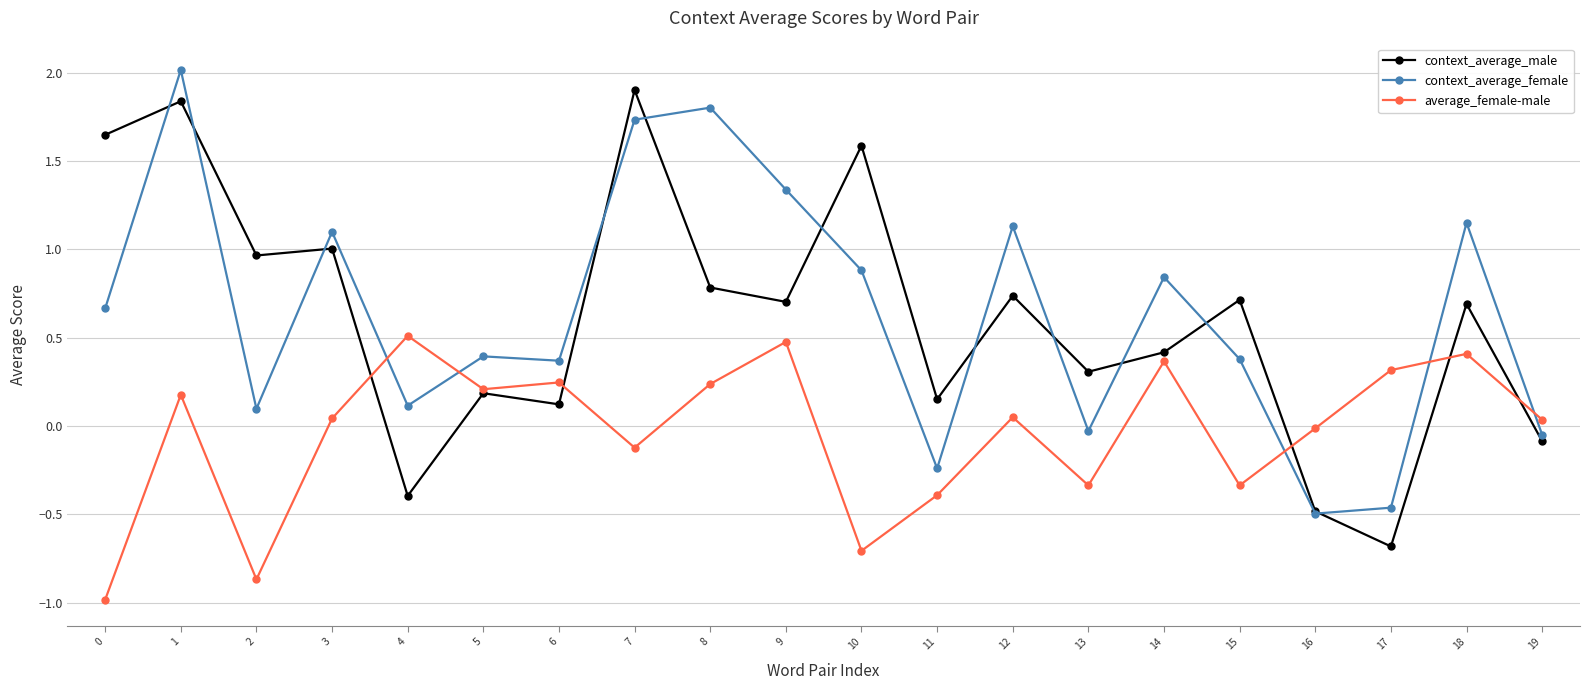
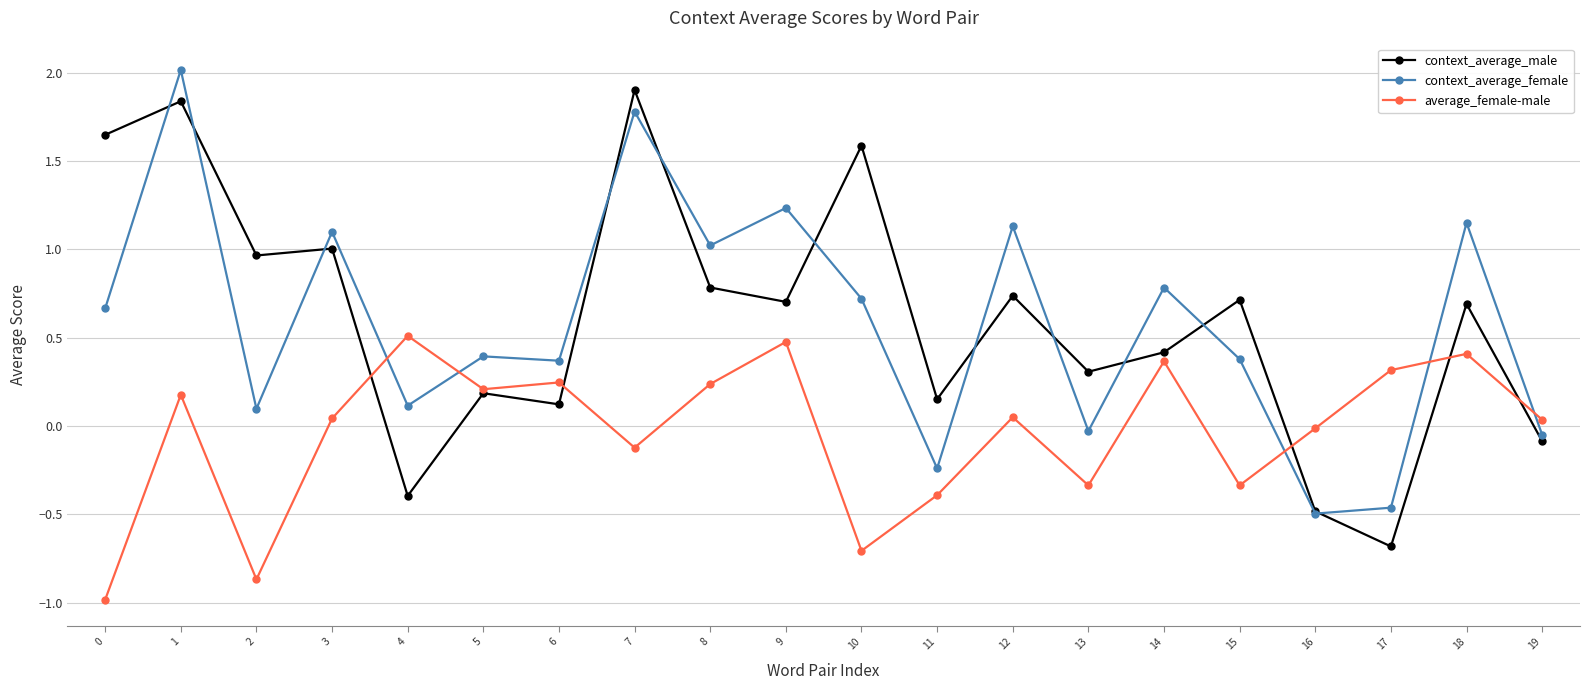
  {
    "context_average_male": {
      "0": 1.65,
      "1": 1.84,
      "2": 0.97,
      "3": 1.00,
      "4": -0.40,
      "5": 0.19,
      "6": 0.12,
      "7": 1.90,
      "8": 0.78,
      "9": 0.70,
      "10": 1.59,
      "11": 0.15,
      "12": 0.74,
      "13": 0.31,
      "14": 0.42,
      "15": 0.71,
      "17": -0.68,
      "18": 0.69,
      "19": -0.09
    },
    "context_average_female": {
      "0": 0.67,
      "1": 2.02,
      "2": 0.10,
      "3": 1.10,
      "4": 0.12,
      "5": 0.39,
      "6": 0.37,
-     "7": 1.73,
-     "8": 1.80,
-     "9": 1.34,
-     "10": 0.88,
+     "7": 1.78,
+     "8": 1.02,
+     "9": 1.23,
+     "10": 0.72,
      "11": -0.24,
      "12": 1.13,
      "13": -0.03,
-     "14": 0.84,
+     "14": 0.78,
      "15": 0.38,
      "17": -0.46,
      "18": 1.15,
      "19": -0.05
    },
    "average_female-male": {
      "0": -0.98,
      "1": 0.18,
      "2": -0.87,
      "3": 0.04,
      "4": 0.51,
      "5": 0.21,
      "6": 0.25,
      "7": -0.12,
      "8": 0.24,
      "9": 0.48,
      "10": -0.71,
      "11": -0.39,
      "12": 0.05,
      "13": -0.34,
      "14": 0.37,
      "15": -0.34,
      "16": -0.01,
      "17": 0.32,
      "18": 0.41,
      "19": 0.04
    }
  }
